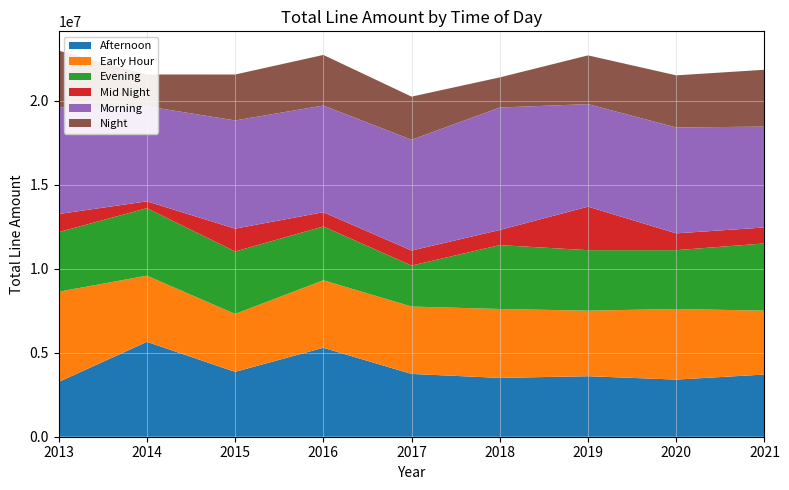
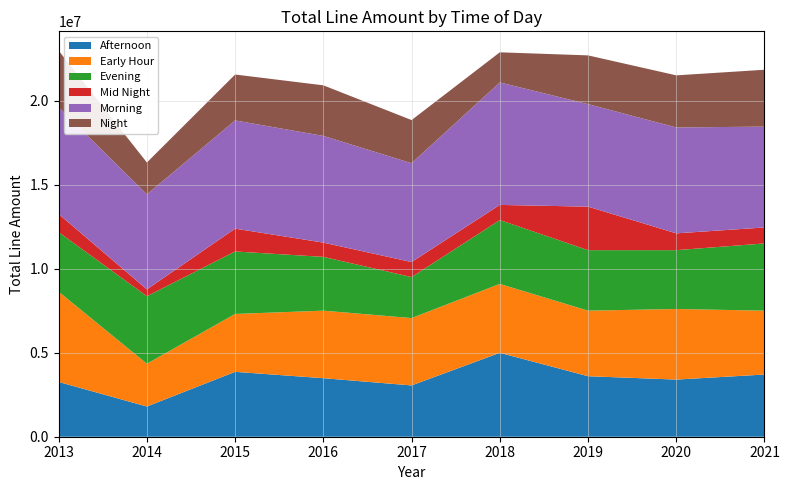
  {
    "Afternoon": {
-     "2014": 5600000,
-     "2016": 5300000,
-     "2017": 3700000,
-     "2018": 3500000
+     "2014": 1800000,
+     "2016": 3500000,
+     "2017": 3100000,
+     "2018": 5000000
    },
    "Early Hour": {
-     "2014": 3900000
+     "2014": 2500000
    },
    "Morning": {
-     "2017": 6600000
+     "2017": 5900000
    },
    "Night": {
      "2013": 3400000,
      "2015": 2700000,
      "2016": 3000000,
      "2017": 2600000,
      "2018": 1800000,
      "2019": 2900000,
      "2020": 3100000,
      "2021": 3400000
    }
  }
